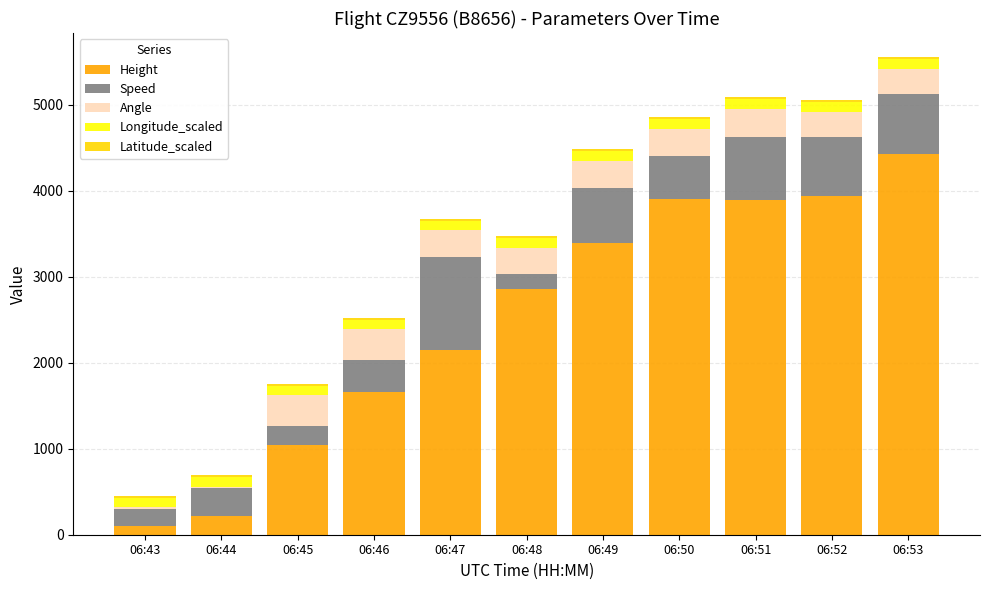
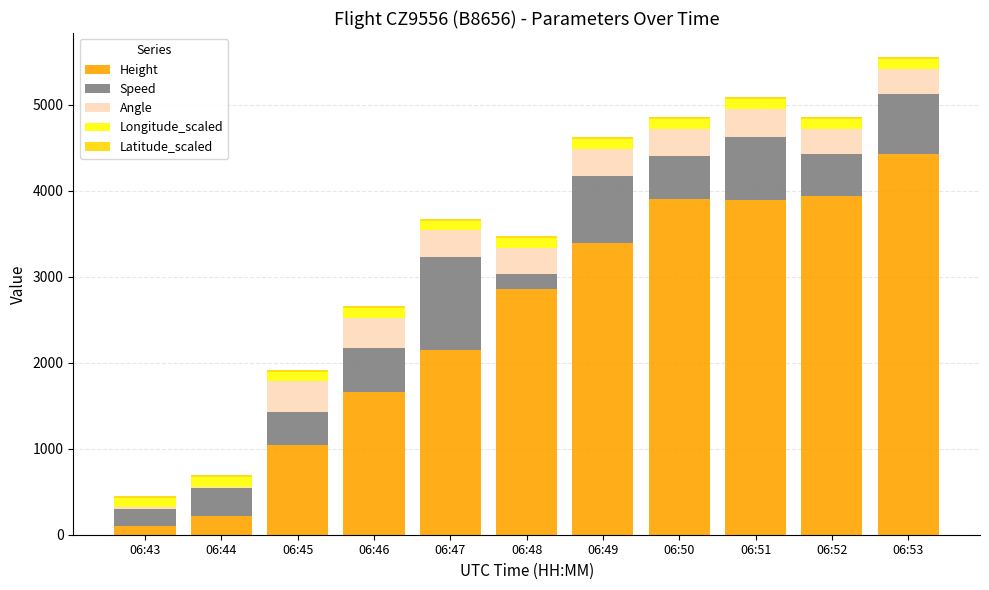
  {
    "Speed": {
      "06:43": 200,
      "06:44": 300,
-     "06:45": 200,
-     "06:46": 400,
+     "06:45": 400,
+     "06:46": 500,
      "06:47": 1100,
      "06:48": 200,
-     "06:49": 600,
+     "06:49": 800,
      "06:50": 500,
      "06:51": 700,
-     "06:52": 700,
+     "06:52": 500,
      "06:53": 700
    },
    "Angle": {
      "06:45": 400,
      "06:46": 400,
      "06:47": 300,
      "06:48": 300,
      "06:49": 300,
      "06:50": 300,
      "06:51": 300,
      "06:52": 300,
      "06:53": 300
    }
  }
